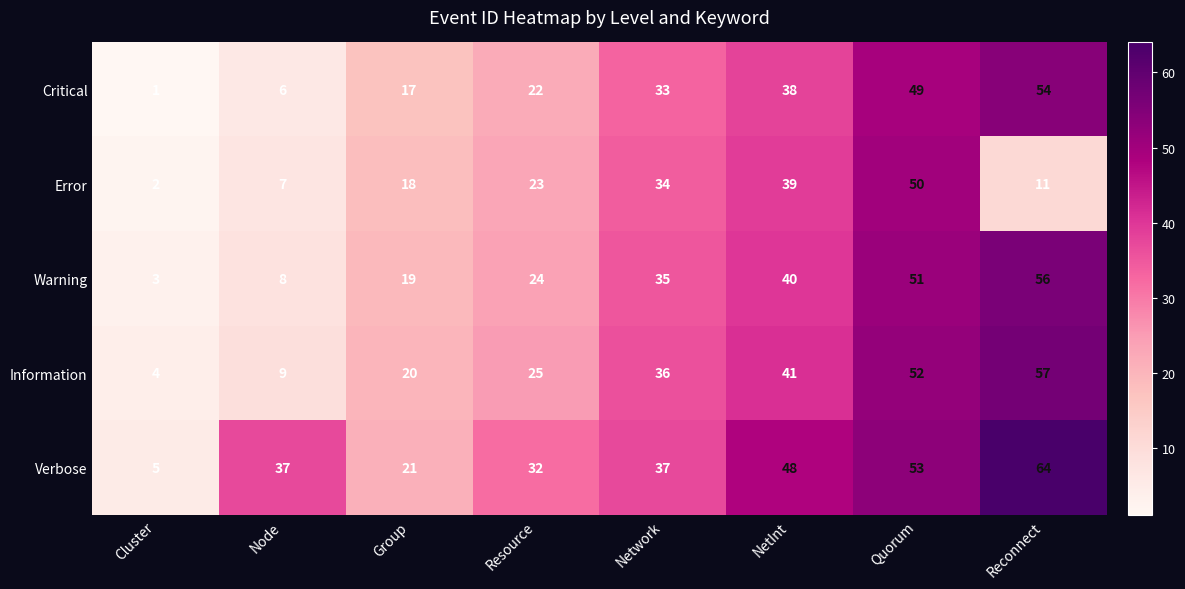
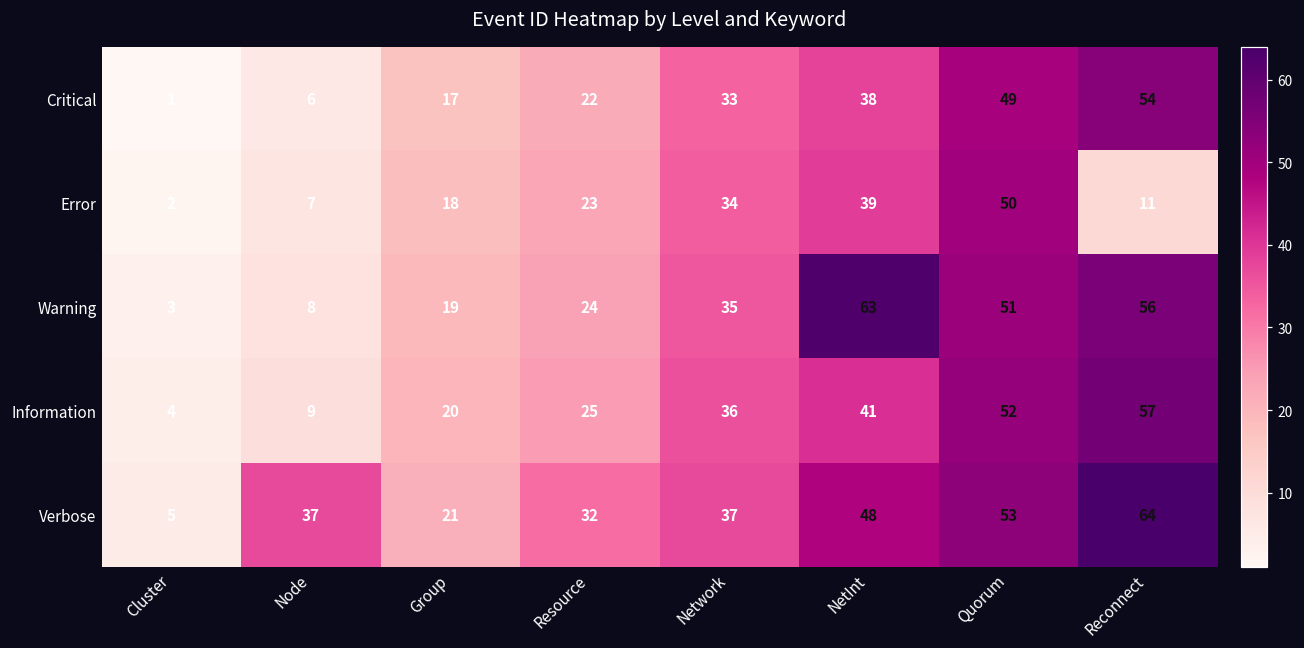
  {
    "Critical": {
      "Group": 17,
      "Resource": 22,
      "Network": 33,
      "NetInt": 38,
      "Quorum": 49,
      "Reconnect": 54
    },
    "Error": {
      "Group": 18,
      "Resource": 23,
      "Network": 34,
      "NetInt": 39,
      "Quorum": 50
    },
    "Warning": {
      "Group": 19,
      "Resource": 24,
      "Network": 35,
-     "NetInt": 40,
+     "NetInt": 63,
      "Quorum": 51,
      "Reconnect": 56
    },
    "Information": {
      "Group": 20,
      "Resource": 25,
      "Network": 36,
      "NetInt": 41,
      "Quorum": 52,
      "Reconnect": 57
    },
    "Verbose": {
      "Node": 37,
      "Group": 21,
      "Resource": 32,
      "Network": 37,
      "NetInt": 48,
      "Quorum": 53,
      "Reconnect": 64
    }
  }
